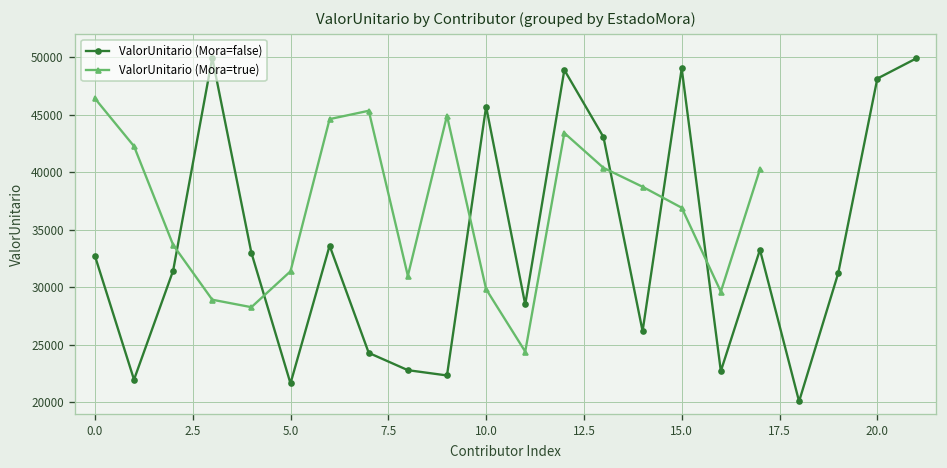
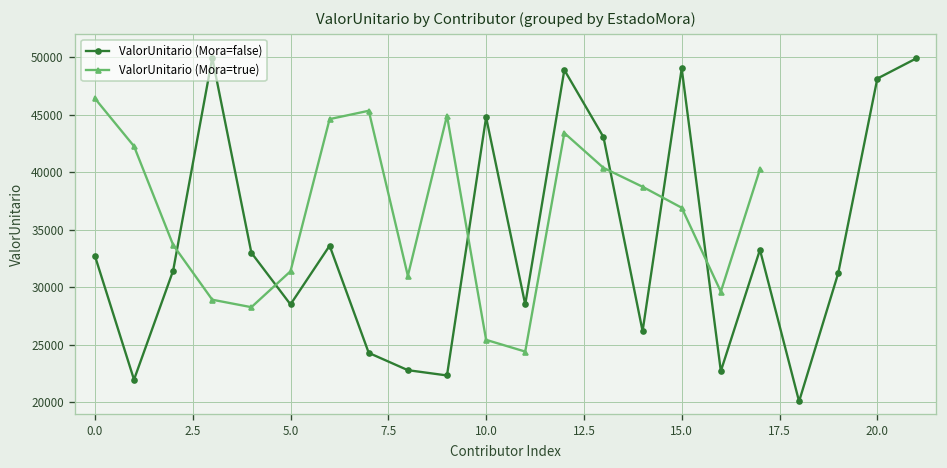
  {
    "ValorUnitario (Mora=false)": {
      "0.0": 33000,
-     "5.0": 22000,
-     "10.0": 46000,
+     "5.0": 29000,
+     "10.0": 45000,
      "15.0": 49000,
      "20.0": 48000
    },
    "ValorUnitario (Mora=true)": {
      "0.0": 46000,
      "5.0": 31000,
-     "10.0": 30000,
+     "10.0": 25000,
      "15.0": 37000
    }
  }
